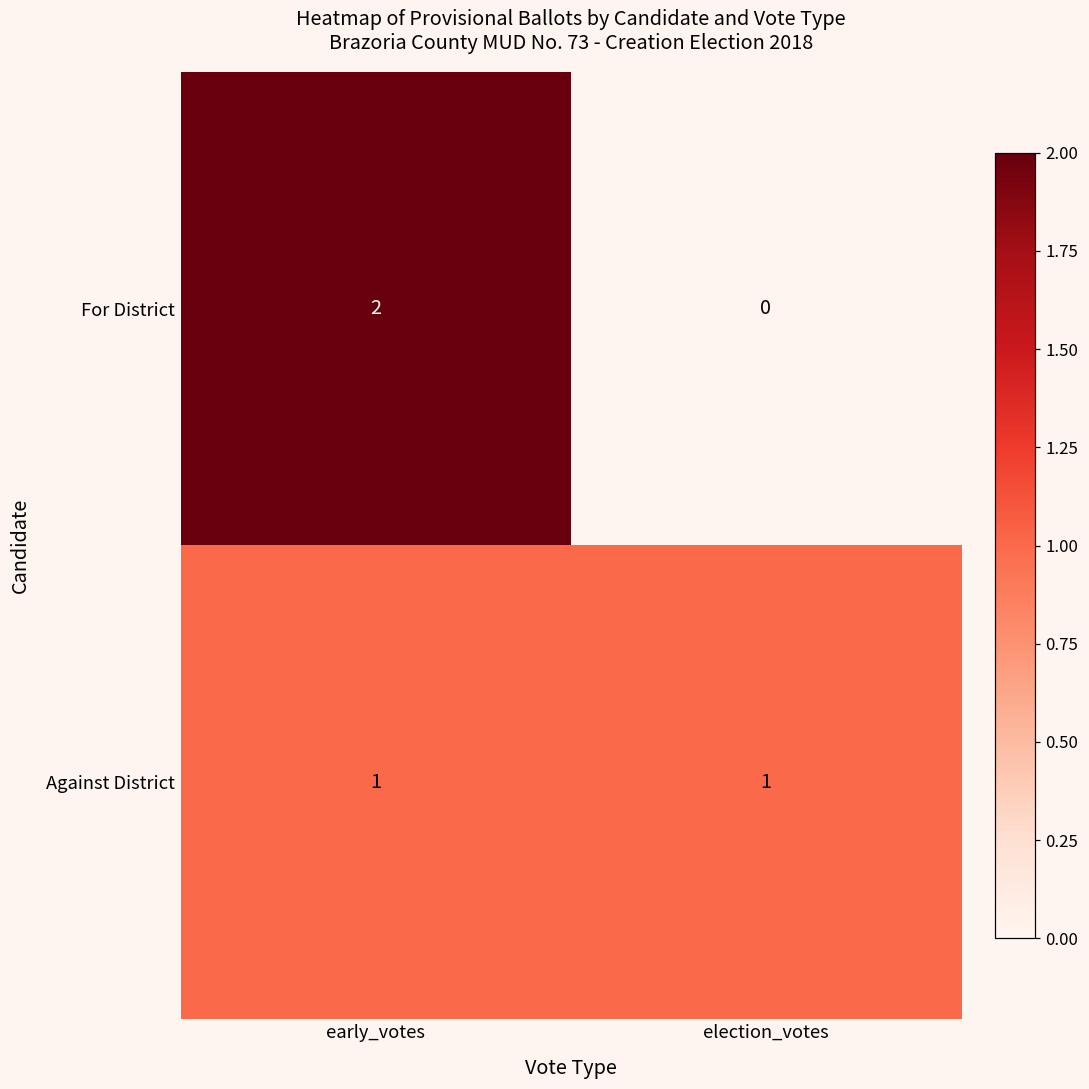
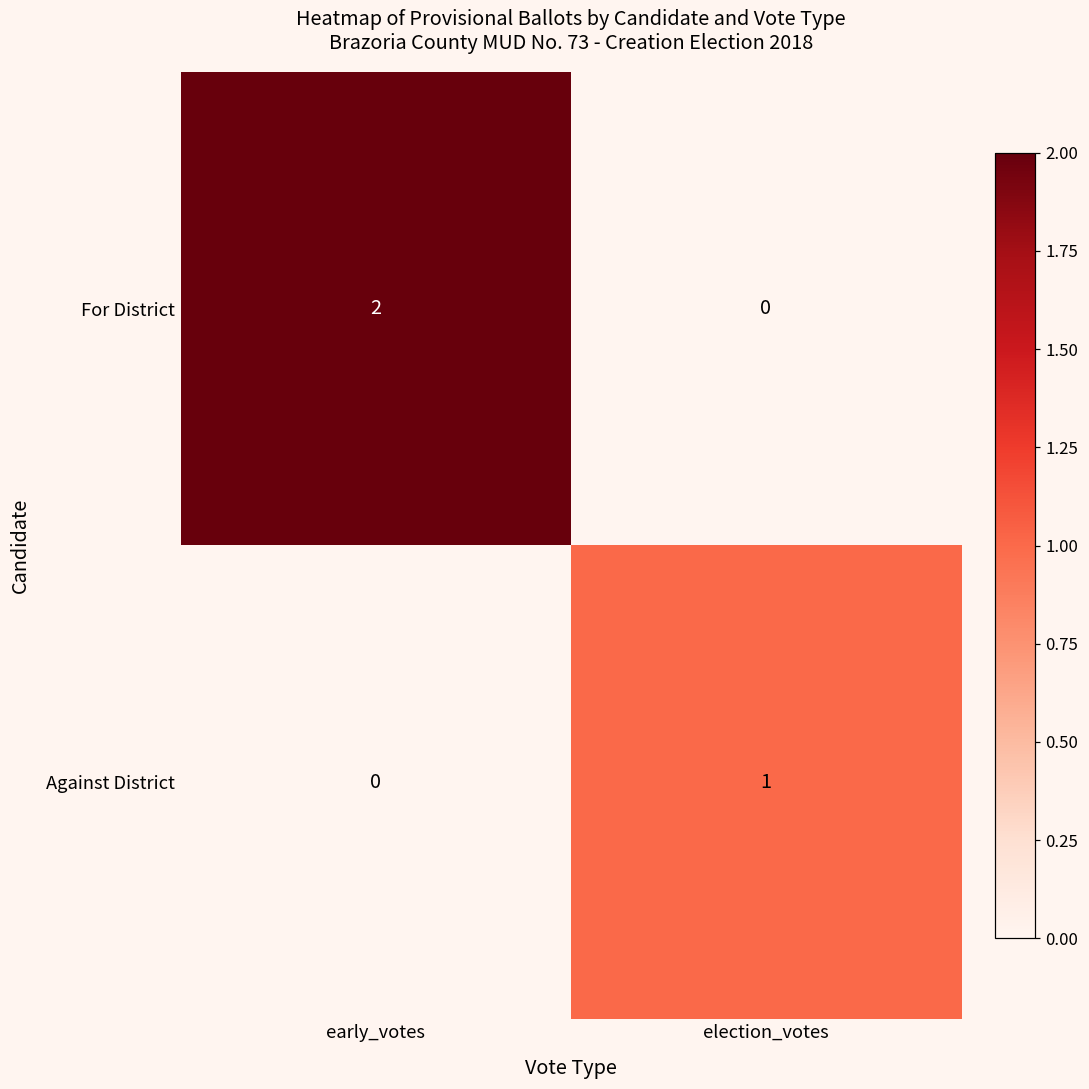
  {
    "For District": {
      "early_votes": 2,
      "election_votes": 0
    },
    "Against District": {
-     "early_votes": 1,
+     "early_votes": 0,
      "election_votes": 1
    }
  }
